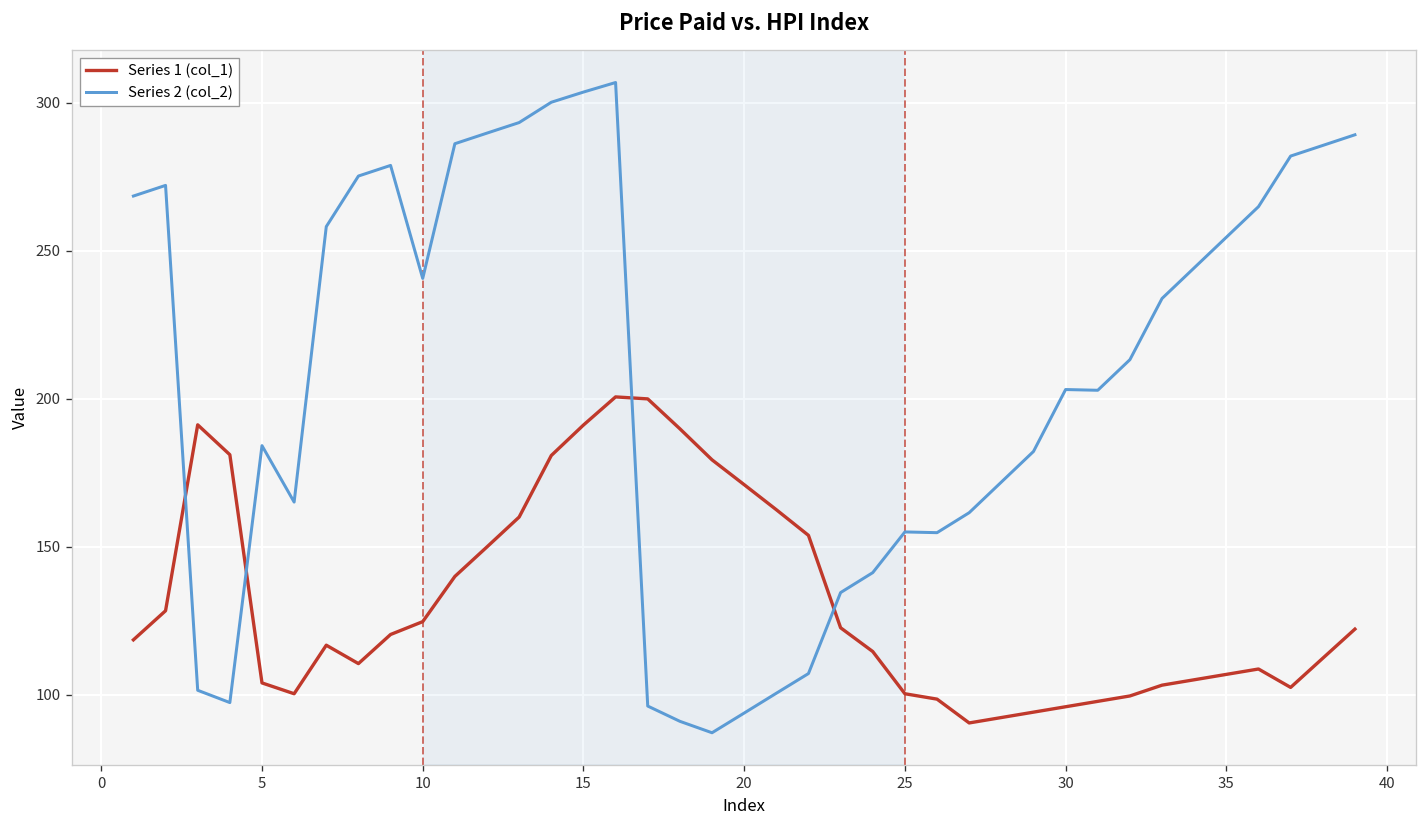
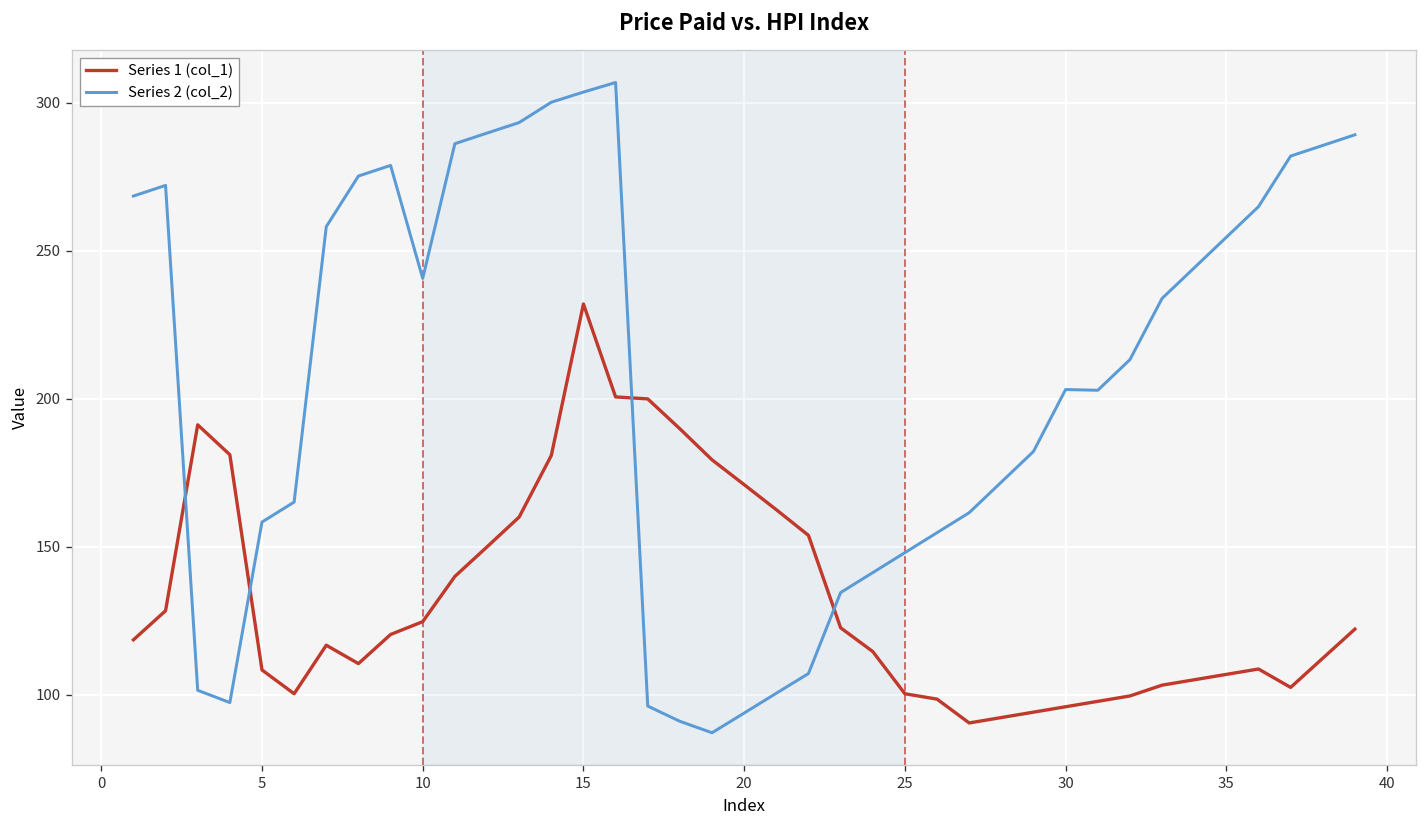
  {
    "Series 1 (col_1)": {
-     "5": 104,
+     "5": 108,
      "10": 125,
-     "15": 191,
+     "15": 232,
      "20": 171,
      "25": 100,
      "30": 96,
      "35": 107
    },
    "Series 2 (col_2)": {
-     "5": 184,
+     "5": 158,
      "10": 241,
      "15": 304,
      "20": 94,
-     "25": 155,
+     "25": 148,
      "30": 203,
      "35": 255
    }
  }
